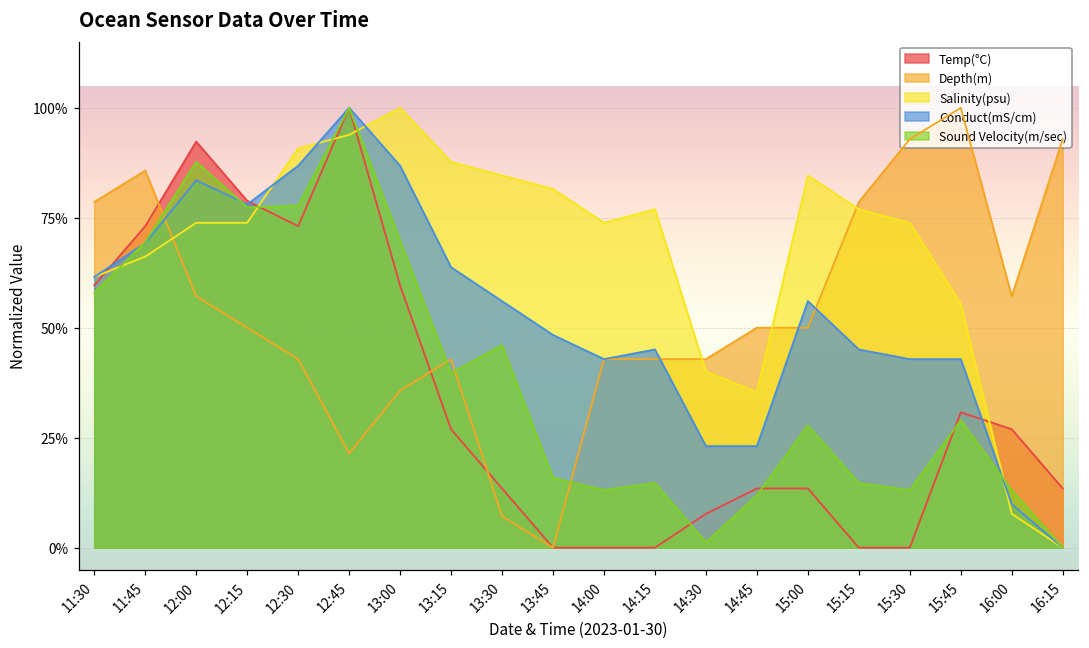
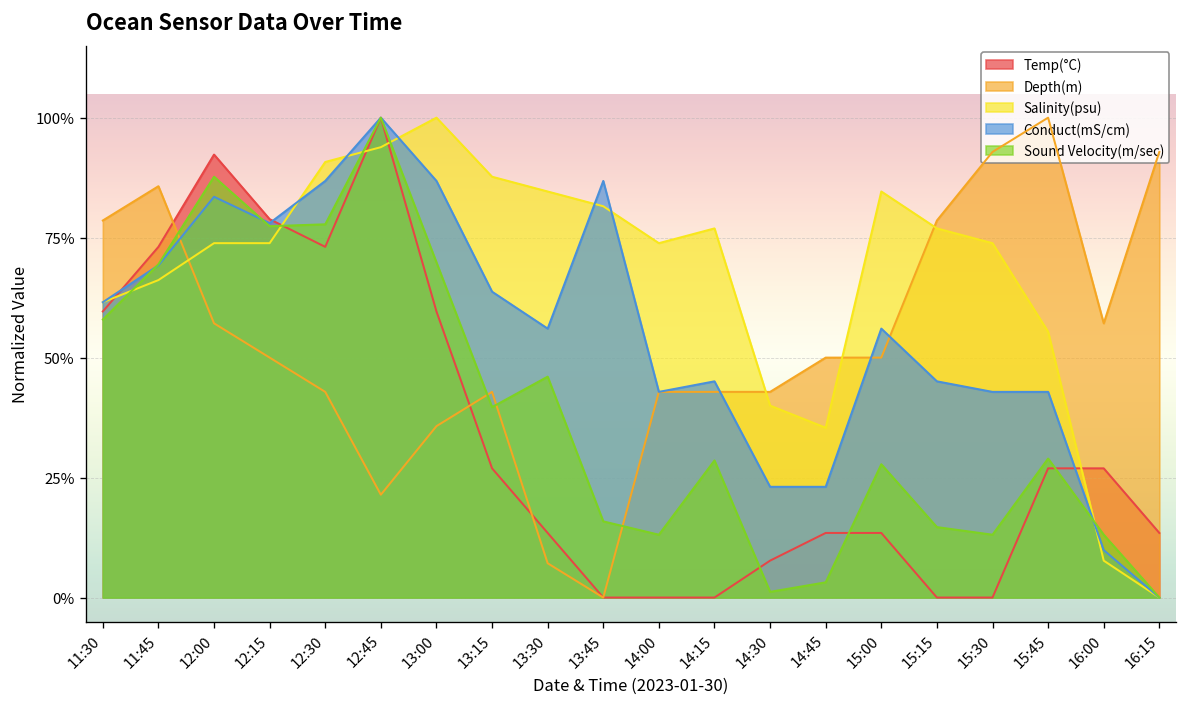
  {
    "Temp(°C)": {
      "11:30": "60%",
      "11:45": "73%",
      "12:00": "92%",
      "12:15": "79%",
      "12:30": "73%",
      "13:00": "60%",
      "13:15": "27%",
      "13:30": "13%",
      "14:00": "0%",
      "14:15": "0%",
      "14:30": "8%",
      "14:45": "13%",
      "15:00": "13%",
      "15:15": "0%",
      "15:30": "0%",
-     "15:45": "31%",
+     "15:45": "27%",
      "16:00": "27%",
      "16:15": "13%"
    },
    "Depth(m)": {
      "11:30": "79%",
      "11:45": "86%",
      "12:00": "57%",
      "12:15": "50%",
      "12:30": "43%",
      "12:45": "21%",
      "13:00": "36%",
      "13:15": "43%",
      "13:30": "7%",
      "14:15": "43%",
      "14:30": "43%",
      "14:45": "50%",
      "15:00": "50%",
      "15:15": "79%",
      "16:00": "57%"
    },
    "Salinity(psu)": {
      "11:45": "66%",
      "12:00": "74%",
      "12:15": "74%",
      "12:30": "91%",
      "12:45": "94%",
      "13:00": "100%",
      "13:15": "88%",
      "13:30": "85%",
      "13:45": "82%",
      "14:00": "74%",
      "14:15": "77%",
      "14:30": "40%",
      "14:45": "35%",
      "15:00": "85%",
      "15:15": "77%",
      "15:30": "74%",
      "15:45": "55%",
      "16:00": "8%"
    },
    "Conduct(mS/cm)": {
      "12:00": "84%",
      "12:30": "87%",
      "13:00": "87%",
      "13:15": "64%",
      "13:30": "56%",
-     "13:45": "48%",
+     "13:45": "87%",
      "14:15": "45%",
      "14:30": "23%",
      "14:45": "23%",
      "15:00": "56%",
      "15:15": "45%",
      "15:30": "43%",
      "15:45": "43%",
      "16:00": "10%"
    },
    "Sound Velocity(m/sec)": {
      "11:30": "58%",
      "12:00": "88%",
      "12:30": "78%",
      "13:00": "70%",
      "13:15": "40%",
      "13:30": "46%",
      "13:45": "16%",
      "14:00": "13%",
-     "14:15": "15%",
+     "14:15": "29%",
      "14:30": "1%",
-     "14:45": "12%",
+     "14:45": "3%",
      "15:00": "28%",
      "15:15": "15%",
      "15:30": "13%",
      "15:45": "29%",
      "16:00": "13%"
    }
  }
